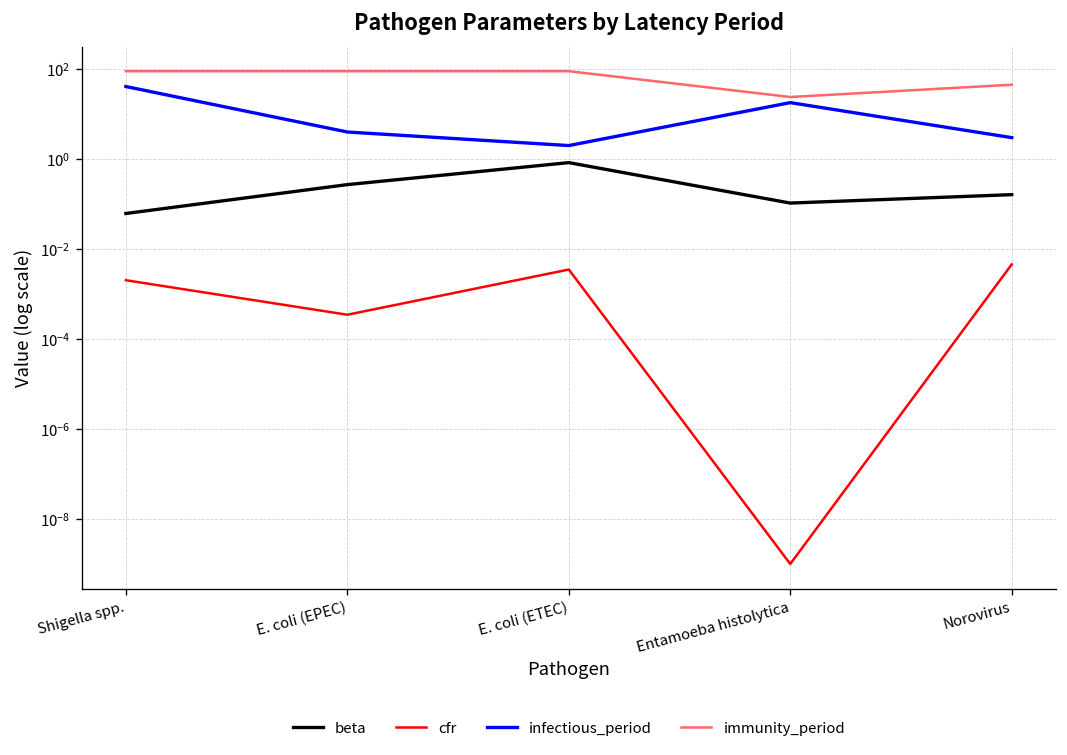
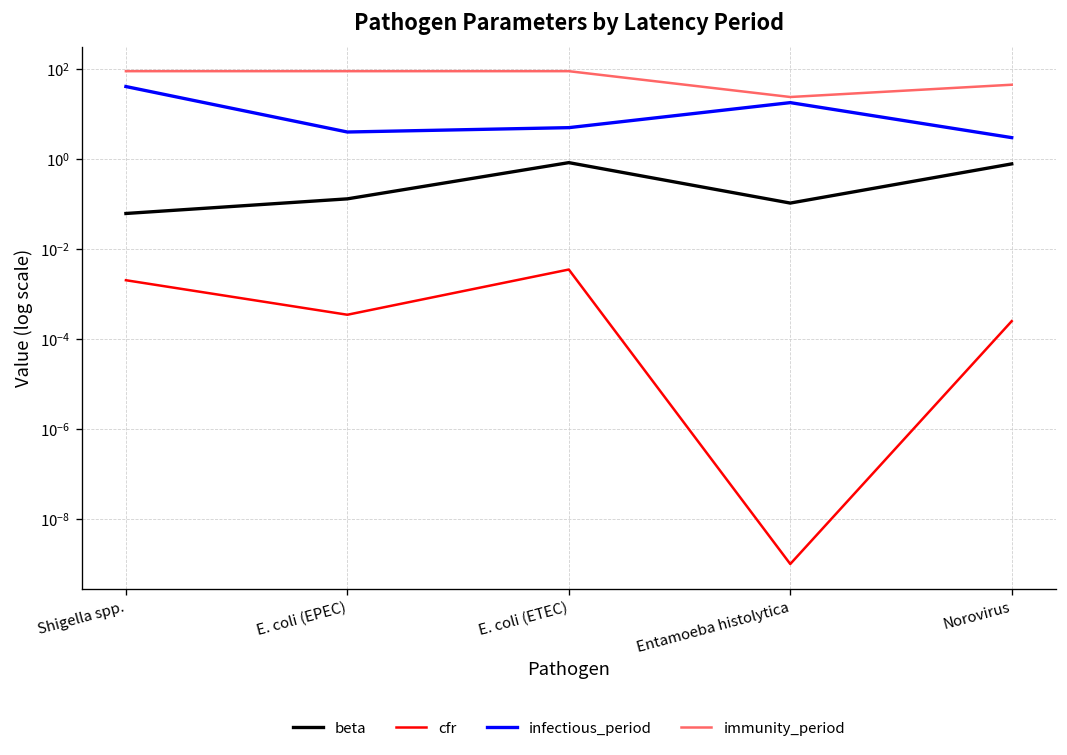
  {
    "beta": {
      "Shigella spp.": 0.06,
-     "E. coli (EPEC)": 0.3,
+     "E. coli (EPEC)": 0.13,
      "E. coli (ETEC)": 0.8,
      "Entamoeba histolytica": 0.11,
-     "Norovirus": 0.16
+     "Norovirus": 0.8
    },
    "cfr": {
      "Shigella spp.": 0.002,
      "E. coli (EPEC)": 0.0003,
      "E. coli (ETEC)": 0.004,
      "Entamoeba histolytica": 0.0000000010,
-     "Norovirus": 0.005
+     "Norovirus": 0.0003
    },
    "infectious_period": {
      "Shigella spp.": 40,
      "E. coli (EPEC)": 4,
-     "E. coli (ETEC)": 2,
+     "E. coli (ETEC)": 5,
      "Entamoeba histolytica": 20,
      "Norovirus": 3
    },
    "immunity_period": {
      "Shigella spp.": 90,
      "E. coli (EPEC)": 90,
      "E. coli (ETEC)": 90,
      "Entamoeba histolytica": 20,
      "Norovirus": 50
    }
  }
